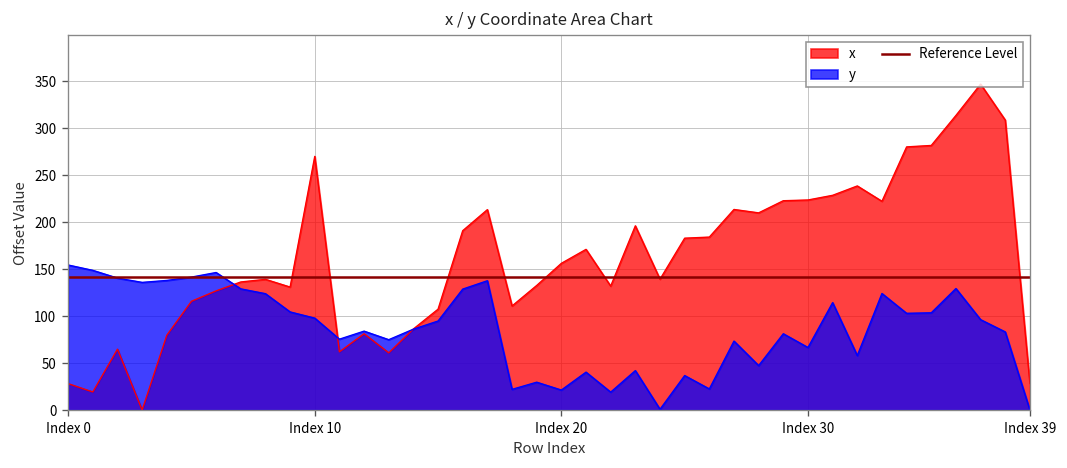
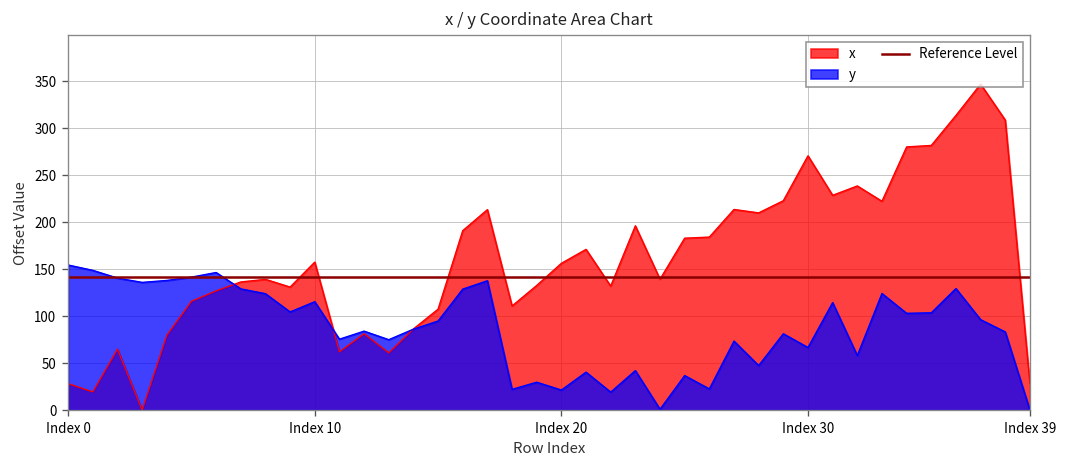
  {
    "x": {
      "Index 0": 30,
-     "Index 10": 270,
+     "Index 10": 160,
      "Index 20": 160,
-     "Index 30": 220,
+     "Index 30": 270,
      "Index 39": 30
    },
    "y": {
      "Index 0": 150,
-     "Index 10": 100,
+     "Index 10": 120,
      "Index 20": 20,
      "Index 30": 70,
      "Index 39": 0
    }
  }
